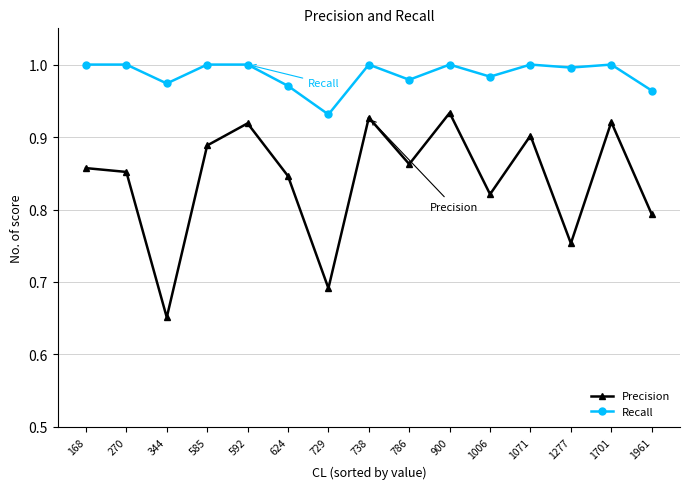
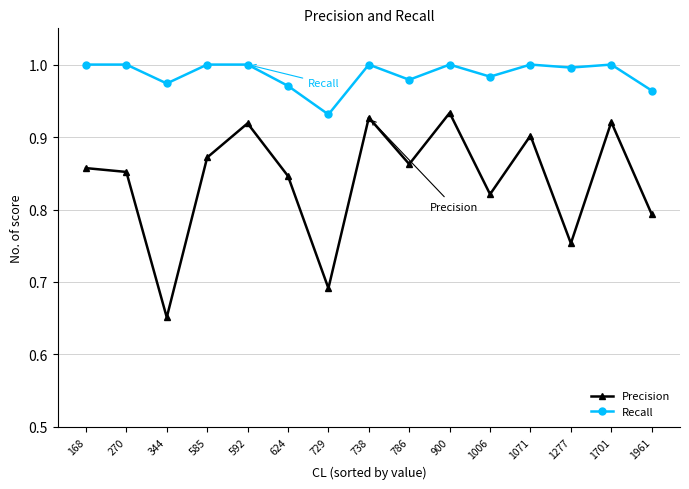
  {
    "Precision": {
      "168": 0.86,
      "270": 0.85,
      "344": 0.65,
-     "585": 0.89,
+     "585": 0.87,
      "592": 0.92,
      "624": 0.85,
      "729": 0.69,
      "738": 0.93,
      "786": 0.86,
      "900": 0.93,
      "1006": 0.82,
      "1071": 0.90,
      "1277": 0.75,
      "1701": 0.92,
      "1961": 0.79
    },
    "Recall": {
      "168": 1.00,
      "270": 1.00,
      "344": 0.97,
      "585": 1.00,
      "592": 1.00,
      "624": 0.97,
      "729": 0.93,
      "738": 1.00,
      "786": 0.98,
      "900": 1.00,
      "1006": 0.98,
      "1071": 1.00,
      "1277": 1.00,
      "1701": 1.00,
      "1961": 0.96
    }
  }
